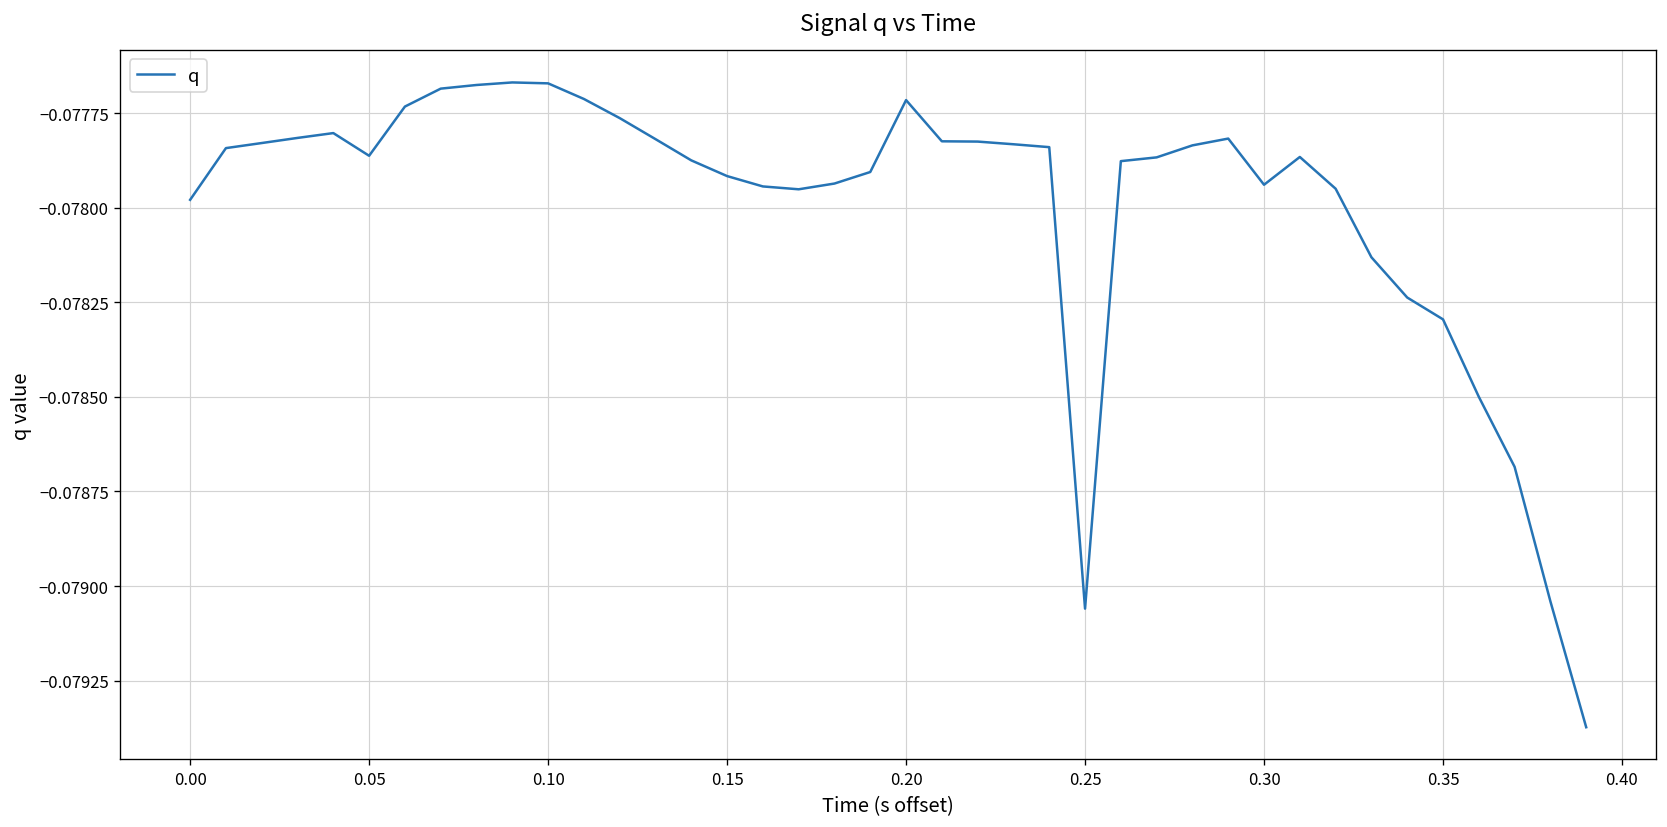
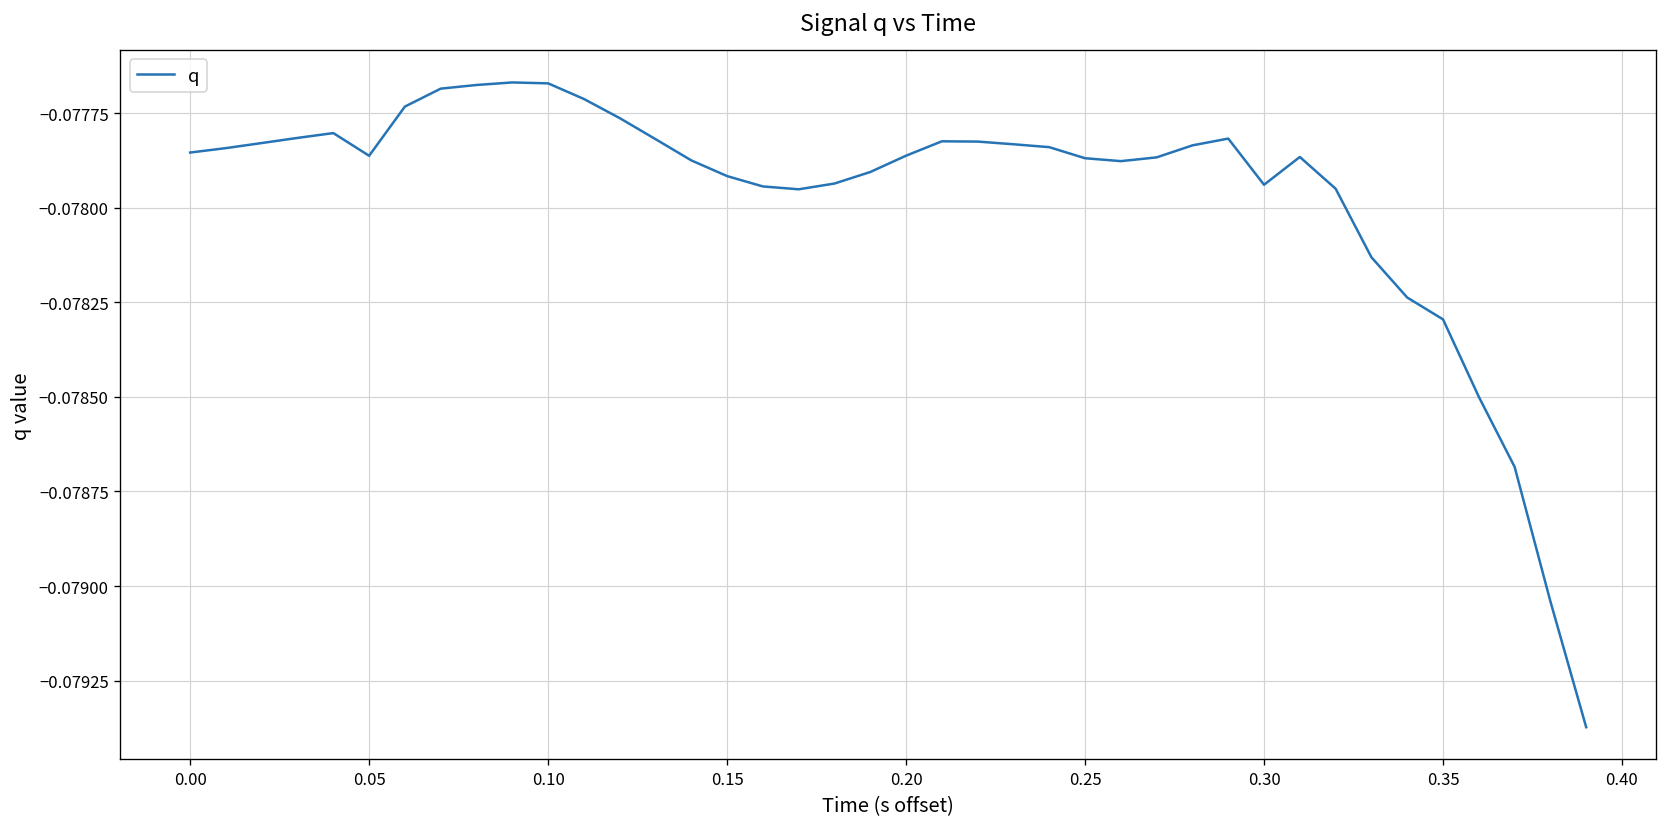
  {
-   "0.00": -0.07798,
+   "0.00": -0.07785,
    "0.05": -0.07786,
    "0.10": -0.07767,
    "0.15": -0.07792,
-   "0.20": -0.07772,
-   "0.25": -0.07906,
+   "0.20": -0.07786,
+   "0.25": -0.07787,
    "0.30": -0.07794,
    "0.35": -0.07830
  }
